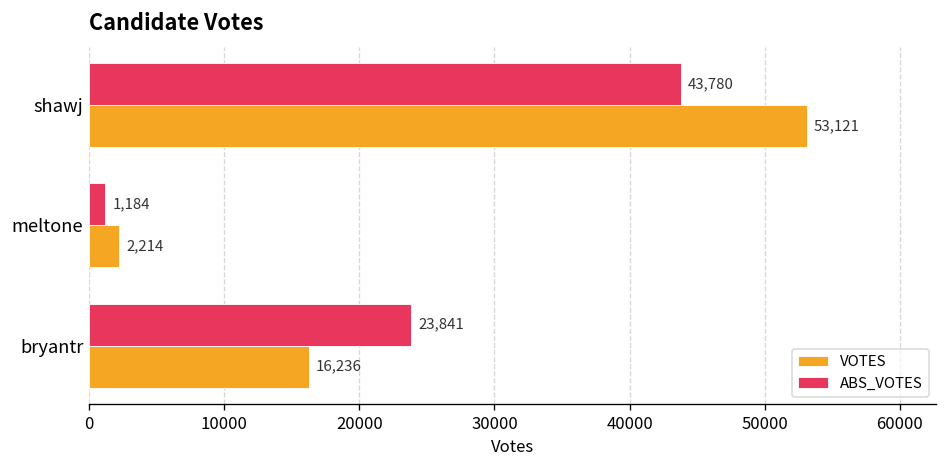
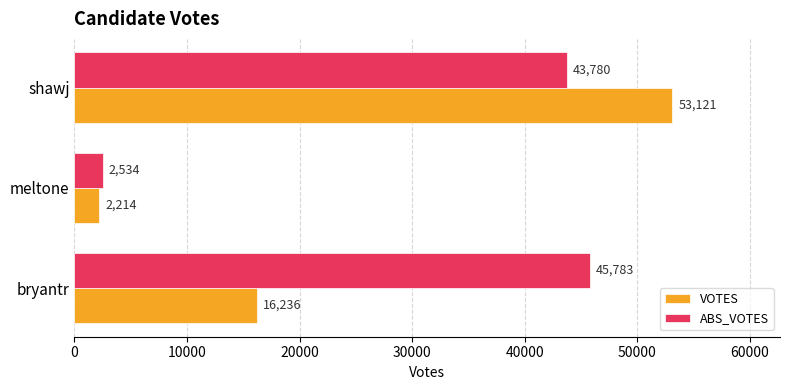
  {
    "VOTES": {
      "shawj": "53,121",
      "meltone": "2,214",
      "bryantr": "16,236"
    },
    "ABS_VOTES": {
      "shawj": "43,780",
-     "meltone": "1,184",
-     "bryantr": "23,841"
+     "meltone": "2,534",
+     "bryantr": "45,783"
    }
  }
